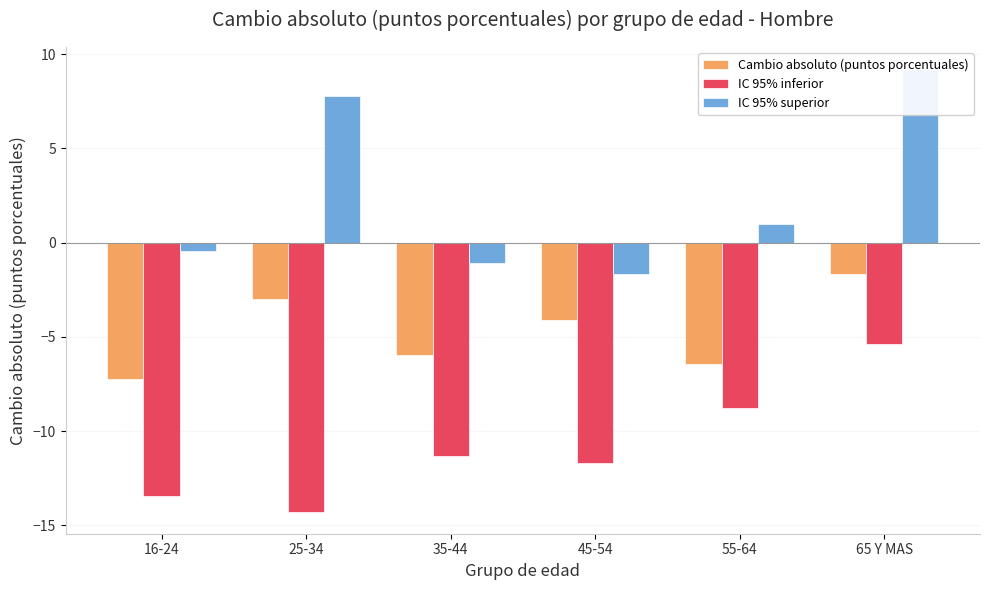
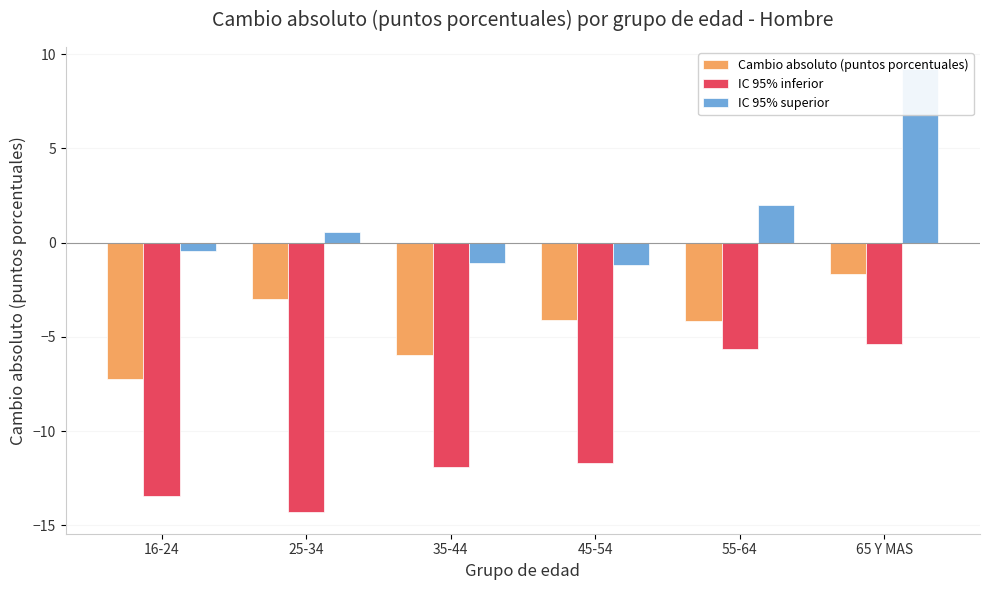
  {
    "Cambio absoluto (puntos porcentuales)": {
      "16-24": -7.2,
      "25-34": -3.0,
      "35-44": -6.0,
      "45-54": -4.1,
-     "55-64": -6.4,
+     "55-64": -4.1,
      "65 Y MAS": -1.7
    },
    "IC 95% inferior": {
      "16-24": -13.4,
      "25-34": -14.3,
-     "35-44": -11.3,
+     "35-44": -11.9,
      "45-54": -11.7,
-     "55-64": -8.8,
+     "55-64": -5.6,
      "65 Y MAS": -5.4
    },
    "IC 95% superior": {
      "16-24": -0.4,
-     "25-34": 7.8,
+     "25-34": 0.6,
      "35-44": -1.1,
-     "45-54": -1.7,
-     "55-64": 1.0
+     "45-54": -1.2,
+     "55-64": 2.0
    }
  }
